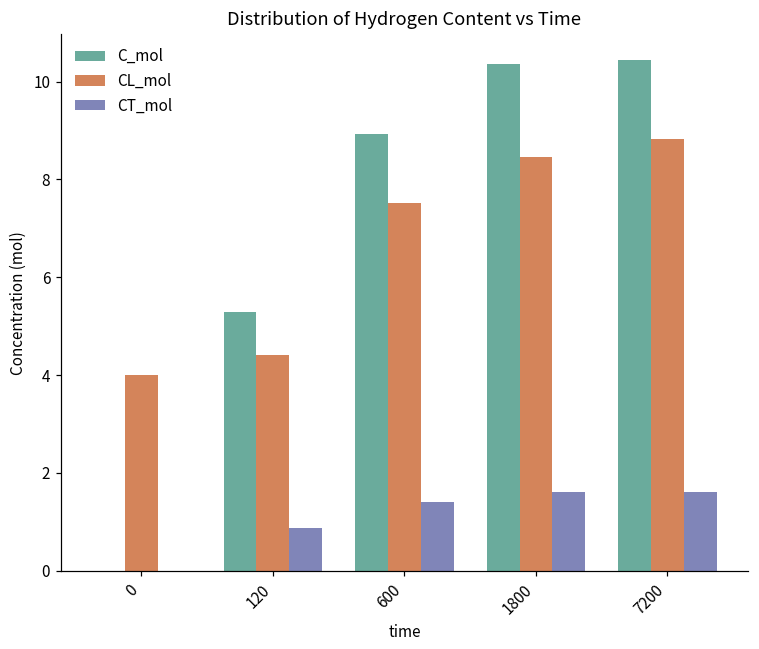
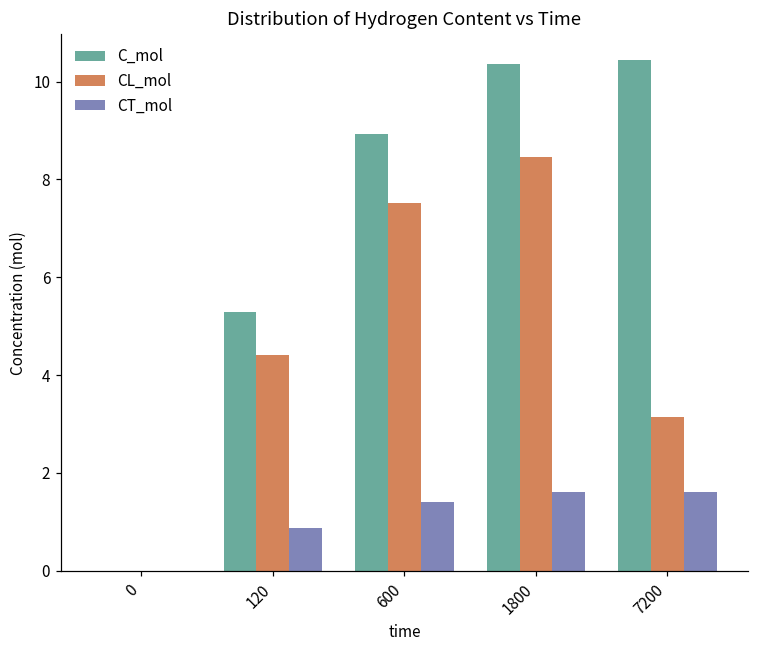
  {
    "CL_mol": {
-     "0": 4,
+     "0": 0,
      "120": 4.4,
      "600": 7.5,
      "1800": 8.4,
-     "7200": 8.8
+     "7200": 3.2
    }
  }
